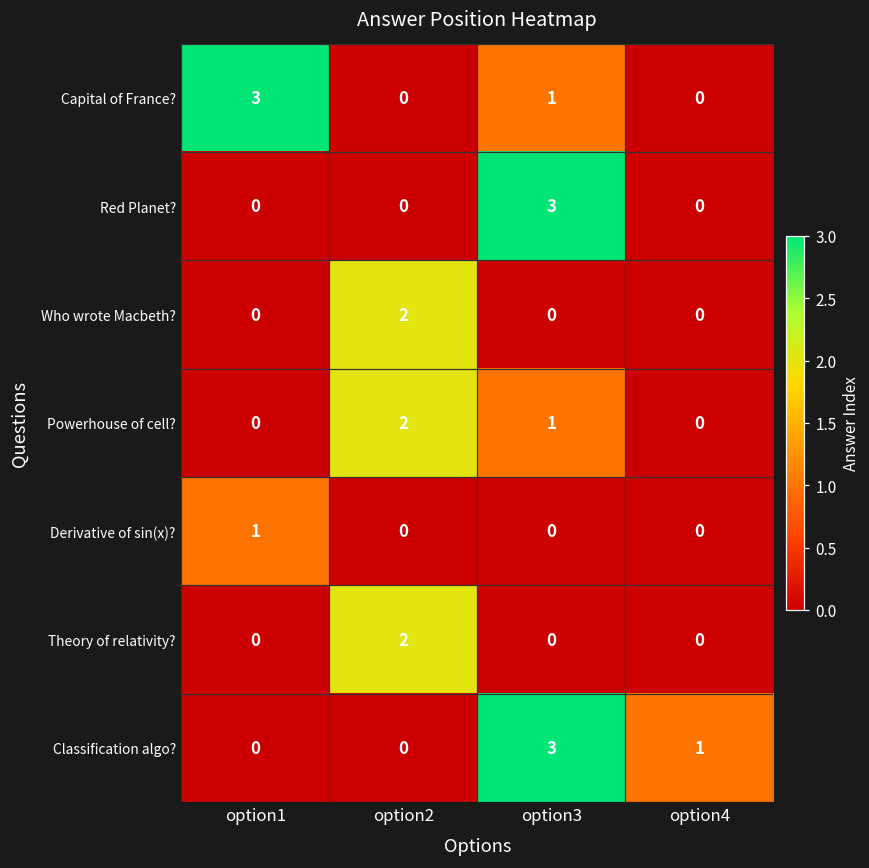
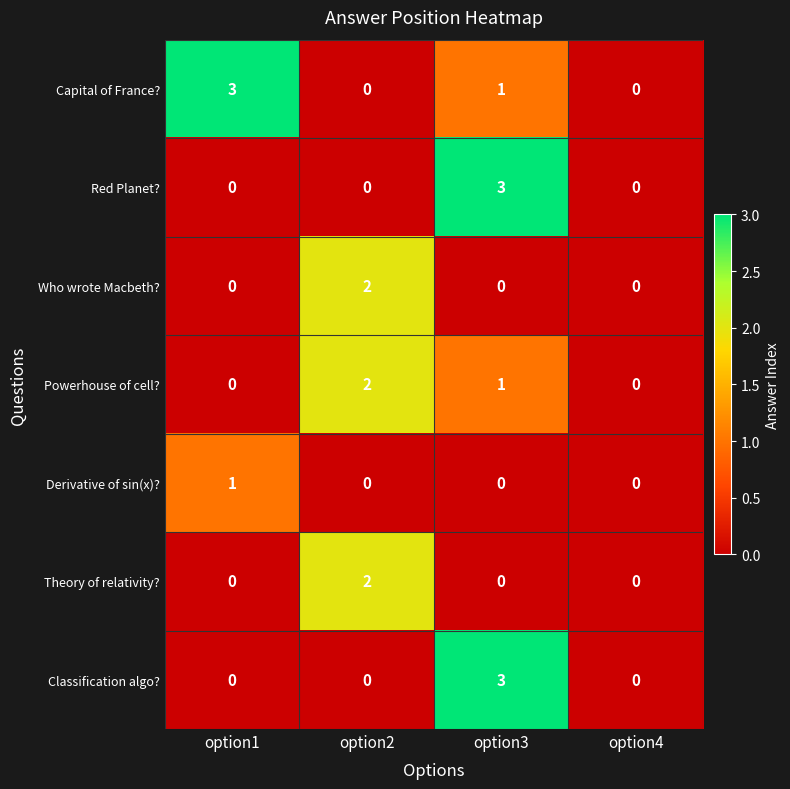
  {
    "Capital of France?": {
      "option1": 3,
      "option2": 0,
      "option3": 1,
      "option4": 0
    },
    "Red Planet?": {
      "option1": 0,
      "option2": 0,
      "option3": 3,
      "option4": 0
    },
    "Who wrote Macbeth?": {
      "option1": 0,
      "option2": 2,
      "option3": 0,
      "option4": 0
    },
    "Powerhouse of cell?": {
      "option1": 0,
      "option2": 2,
      "option3": 1,
      "option4": 0
    },
    "Derivative of sin(x)?": {
      "option1": 1,
      "option2": 0,
      "option3": 0,
      "option4": 0
    },
    "Theory of relativity?": {
      "option1": 0,
      "option2": 2,
      "option3": 0,
      "option4": 0
    },
    "Classification algo?": {
      "option1": 0,
      "option2": 0,
      "option3": 3,
-     "option4": 1
+     "option4": 0
    }
  }
